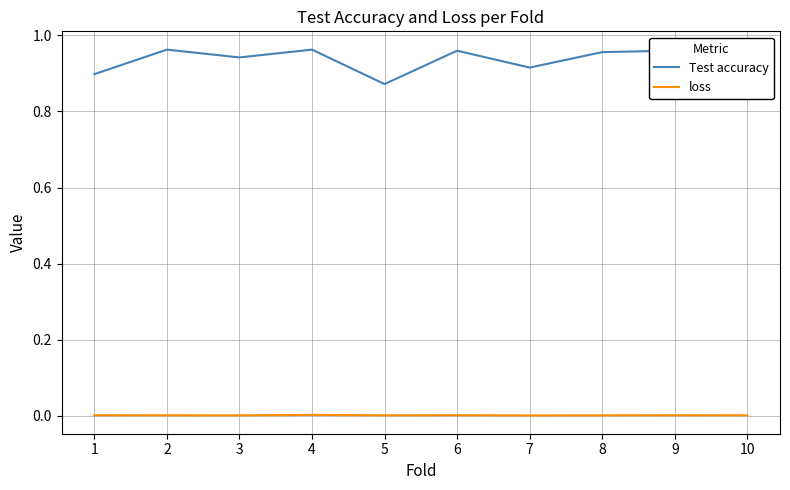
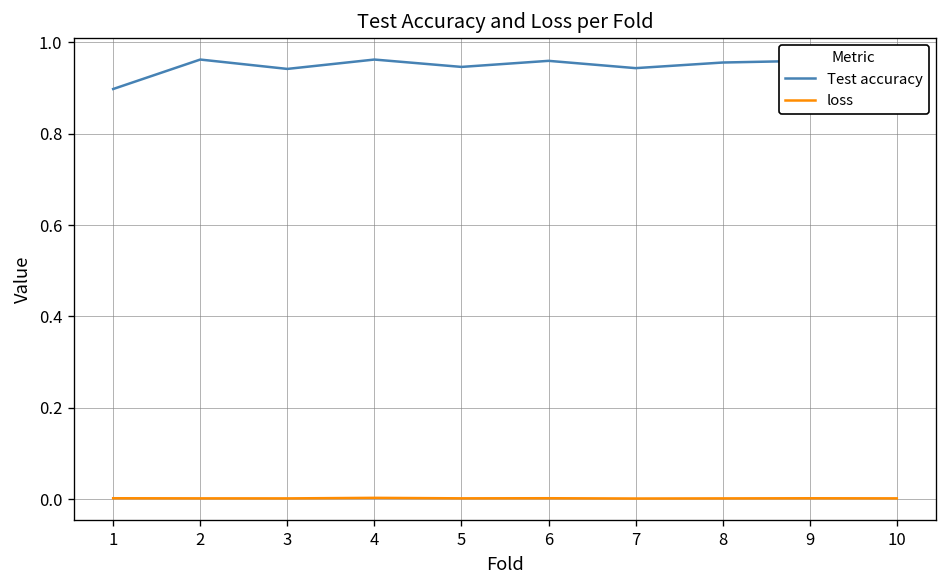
  {
    "Test accuracy": {
      "1": 0.90,
      "2": 0.96,
      "3": 0.94,
      "4": 0.96,
-     "5": 0.87,
+     "5": 0.95,
      "6": 0.96,
-     "7": 0.92,
+     "7": 0.94,
      "8": 0.96
    },
    "loss": {
      "1": 0.00,
      "2": 0.00,
      "3": 0.00,
      "4": 0.00,
      "5": 0.00,
      "6": 0.00,
      "7": 0.00,
      "8": 0.00,
      "9": 0.00,
      "10": 0.00
    }
  }
